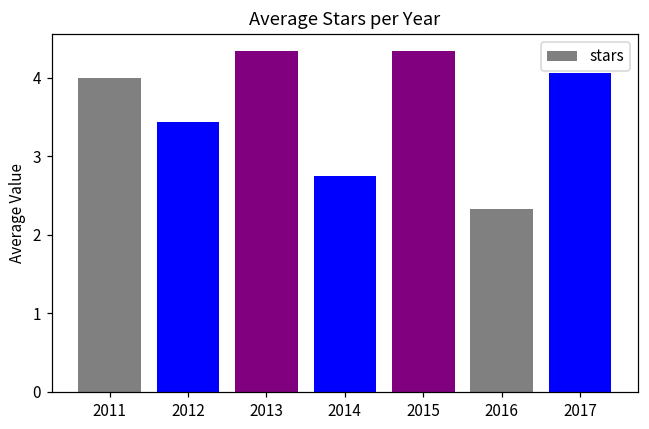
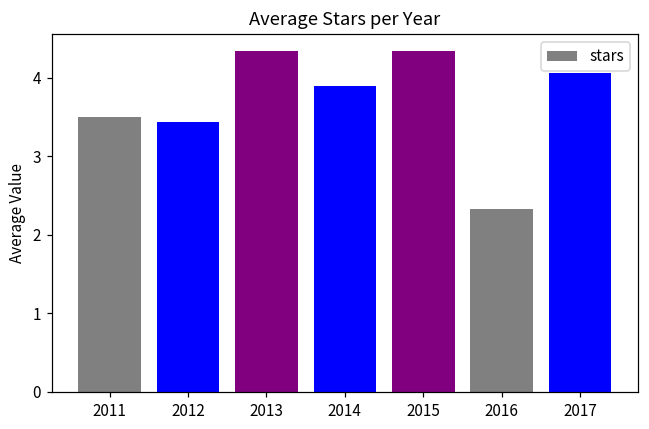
  {
-   "2011": 4.0,
+   "2011": 3.5,
    "2012": 3.4,
    "2013": 4.3,
-   "2014": 2.8,
+   "2014": 3.9,
    "2015": 4.3,
    "2016": 2.3,
    "2017": 4.1
  }
